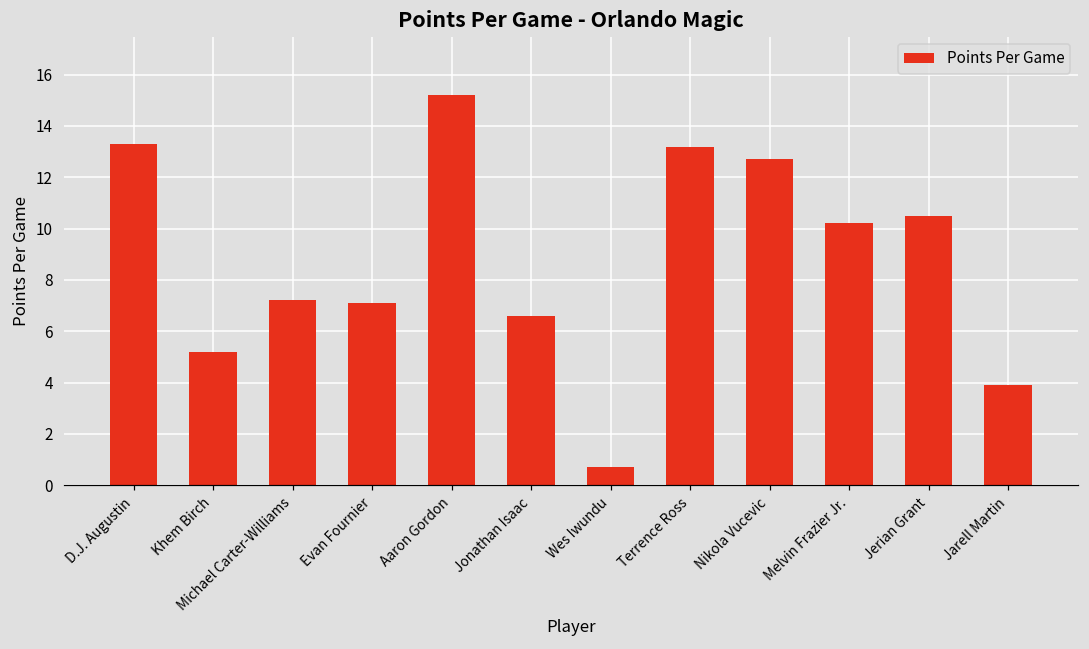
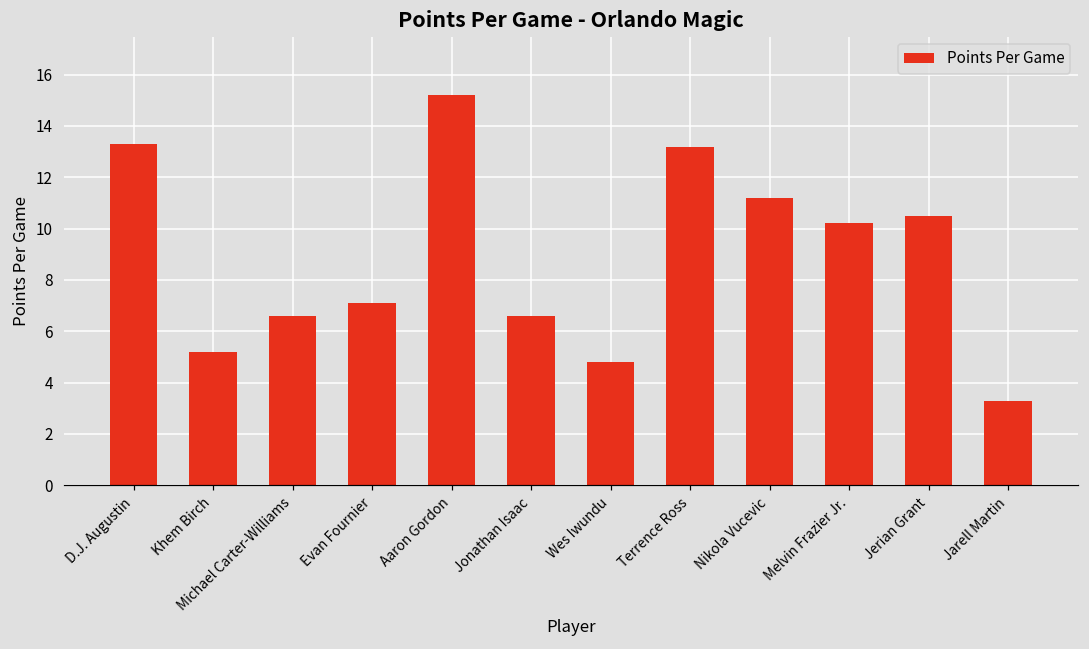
  {
    "D.J. Augustin": 13.3,
    "Khem Birch": 5.2,
-   "Michael Carter-Williams": 7.2,
+   "Michael Carter-Williams": 6.6,
    "Evan Fournier": 7.1,
    "Aaron Gordon": 15.2,
    "Jonathan Isaac": 6.6,
-   "Wes Iwundu": 0.7,
+   "Wes Iwundu": 4.8,
    "Terrence Ross": 13.2,
-   "Nikola Vucevic": 12.7,
+   "Nikola Vucevic": 11.2,
    "Melvin Frazier Jr.": 10.2,
    "Jerian Grant": 10.5,
-   "Jarell Martin": 3.9
+   "Jarell Martin": 3.3
  }
